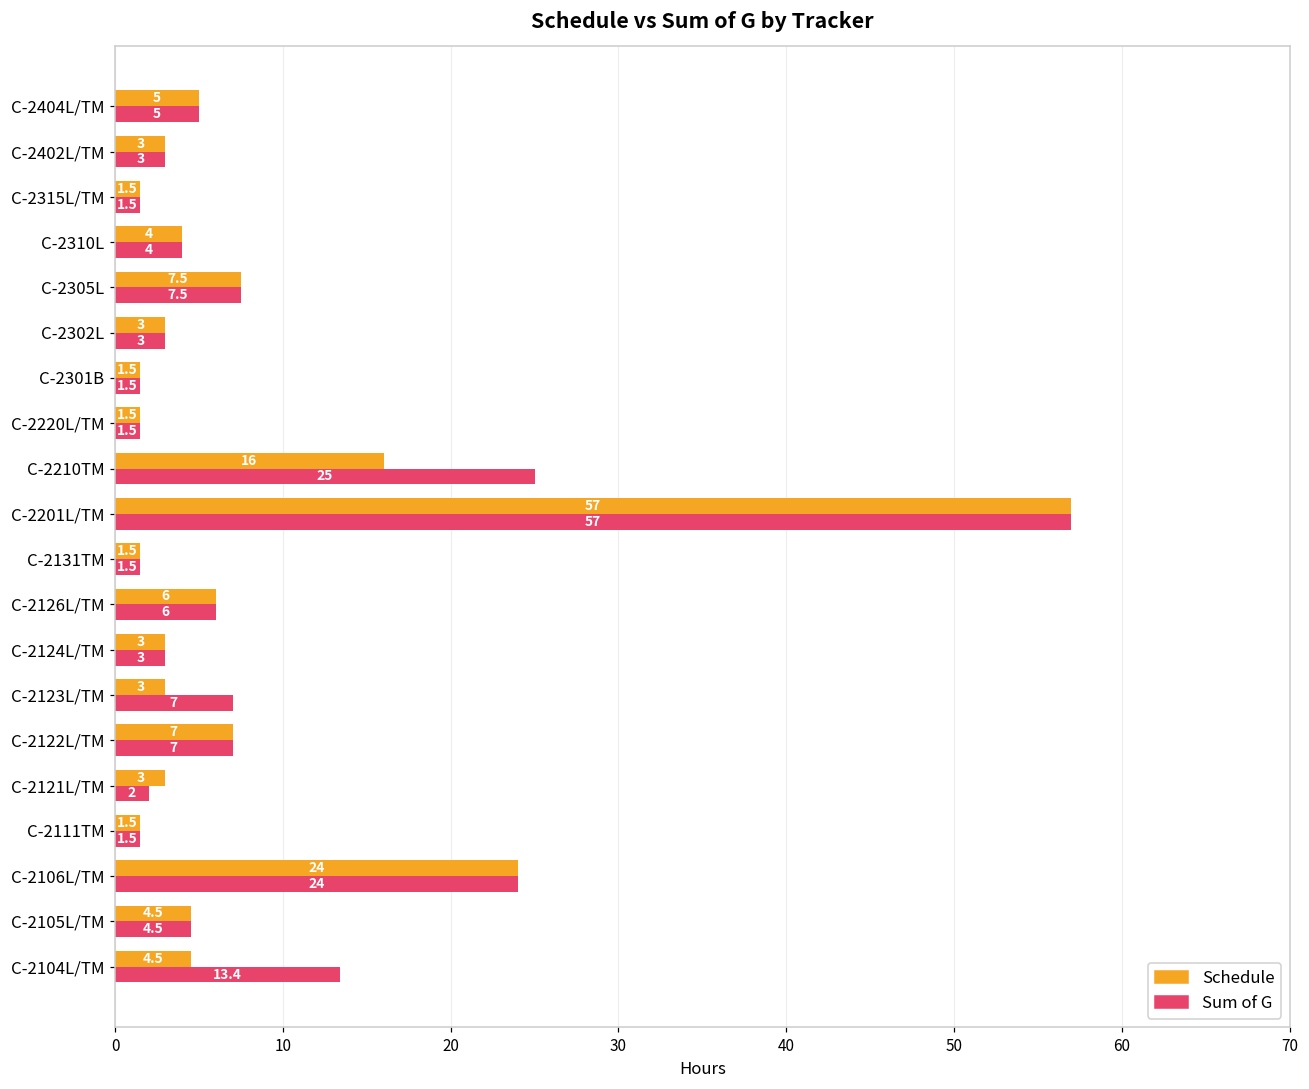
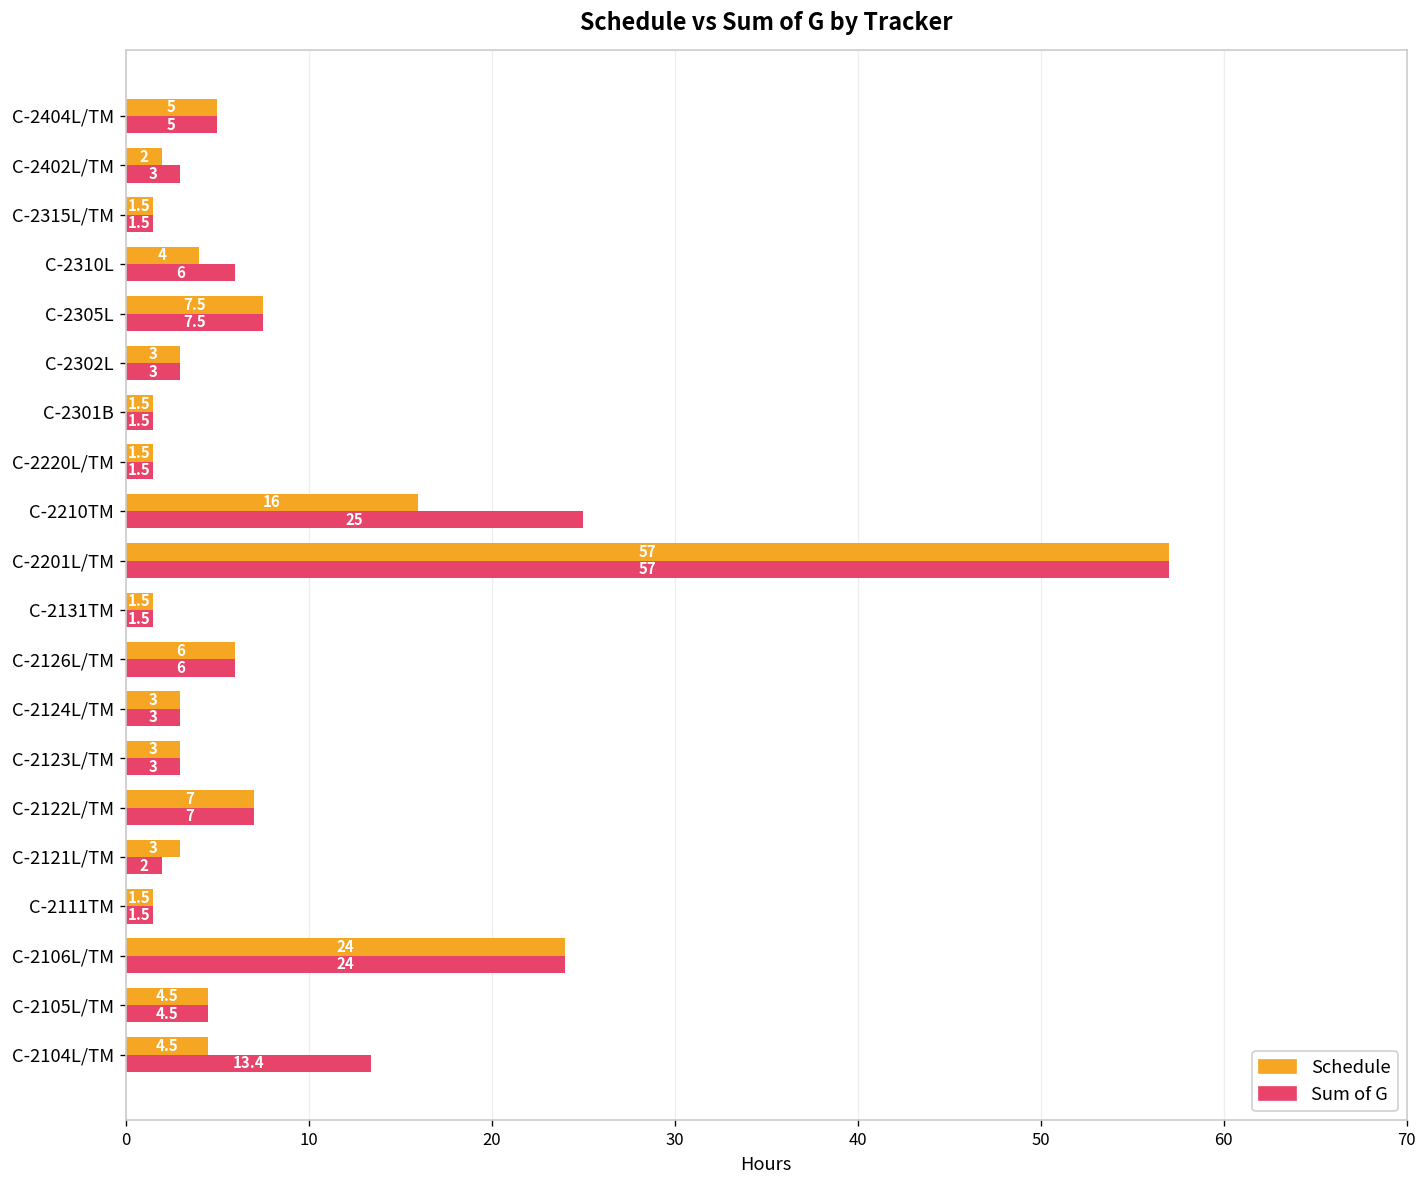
  {
    "Schedule": {
      "C-2404L/TM": 5,
-     "C-2402L/TM": 3,
+     "C-2402L/TM": 2,
      "C-2315L/TM": 1.5,
      "C-2310L": 4,
      "C-2305L": 7.5,
      "C-2302L": 3,
      "C-2301B": 1.5,
      "C-2220L/TM": 1.5,
      "C-2210TM": 16,
      "C-2201L/TM": 57,
      "C-2131TM": 1.5,
      "C-2126L/TM": 6,
      "C-2124L/TM": 3,
      "C-2123L/TM": 3,
      "C-2122L/TM": 7,
      "C-2121L/TM": 3,
      "C-2111TM": 1.5,
      "C-2106L/TM": 24,
      "C-2105L/TM": 4.5,
      "C-2104L/TM": 4.5
    },
    "Sum of G": {
      "C-2404L/TM": 5,
      "C-2402L/TM": 3,
      "C-2315L/TM": 1.5,
-     "C-2310L": 4,
+     "C-2310L": 6,
      "C-2305L": 7.5,
      "C-2302L": 3,
      "C-2301B": 1.5,
      "C-2220L/TM": 1.5,
      "C-2210TM": 25,
      "C-2201L/TM": 57,
      "C-2131TM": 1.5,
      "C-2126L/TM": 6,
      "C-2124L/TM": 3,
-     "C-2123L/TM": 7,
+     "C-2123L/TM": 3,
      "C-2122L/TM": 7,
      "C-2121L/TM": 2,
      "C-2111TM": 1.5,
      "C-2106L/TM": 24,
      "C-2105L/TM": 4.5,
      "C-2104L/TM": 13.4
    }
  }
